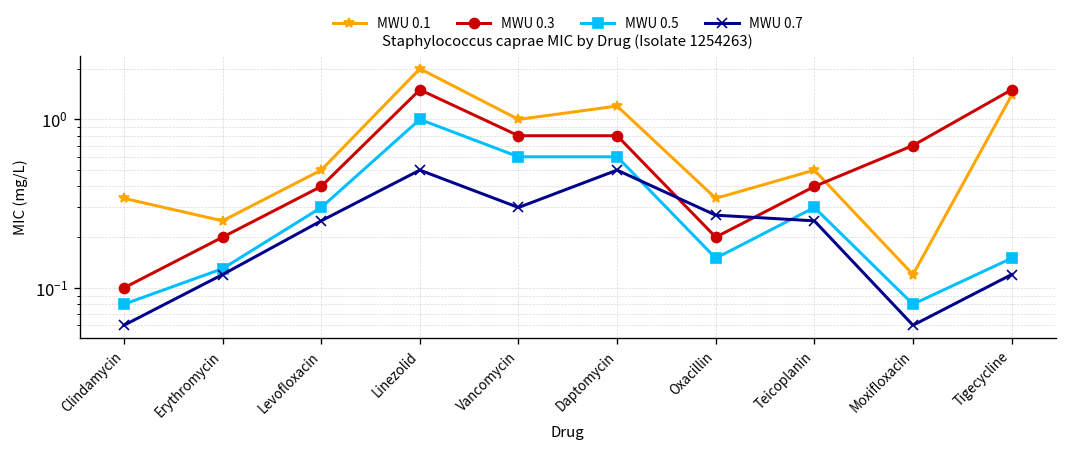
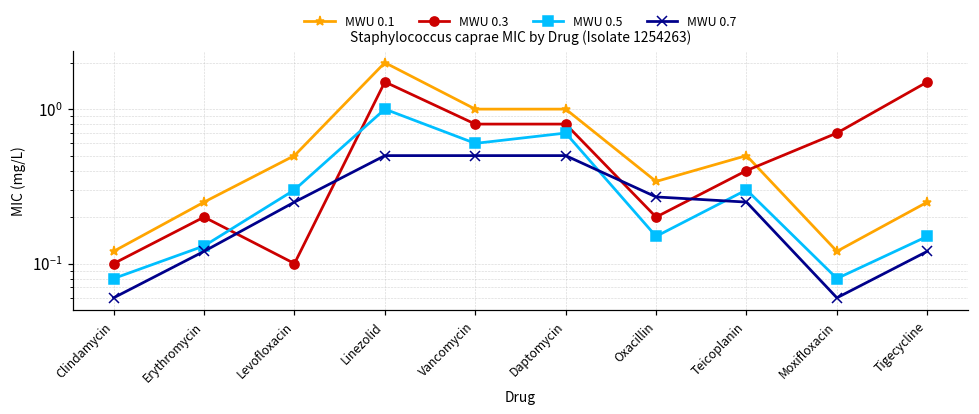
  {
    "MWU 0.1": {
-     "Clindamycin": 0.34,
+     "Clindamycin": 0.12,
      "Erythromycin": 0.25,
      "Levofloxacin": 0.50,
      "Linezolid": 2.0,
      "Vancomycin": 1.0,
-     "Daptomycin": 1.2,
+     "Daptomycin": 1.0,
      "Oxacillin": 0.34,
      "Teicoplanin": 0.50,
      "Moxifloxacin": 0.12,
-     "Tigecycline": 1.4
+     "Tigecycline": 0.25
    },
    "MWU 0.3": {
      "Clindamycin": 0.1,
      "Erythromycin": 0.2,
-     "Levofloxacin": 0.4,
+     "Levofloxacin": 0.1,
      "Linezolid": 1.5,
      "Vancomycin": 0.8,
      "Daptomycin": 0.8,
      "Oxacillin": 0.2,
      "Teicoplanin": 0.4,
      "Moxifloxacin": 0.7,
      "Tigecycline": 1.5
    },
    "MWU 0.5": {
      "Clindamycin": 0.08,
      "Erythromycin": 0.13,
      "Levofloxacin": 0.3,
      "Linezolid": 1.0,
      "Vancomycin": 0.6,
-     "Daptomycin": 0.6,
+     "Daptomycin": 0.7,
      "Oxacillin": 0.15,
      "Teicoplanin": 0.3,
      "Moxifloxacin": 0.08,
      "Tigecycline": 0.15
    },
    "MWU 0.7": {
      "Clindamycin": 0.060,
      "Erythromycin": 0.12,
      "Levofloxacin": 0.25,
      "Linezolid": 0.5,
-     "Vancomycin": 0.3,
+     "Vancomycin": 0.5,
      "Daptomycin": 0.5,
      "Oxacillin": 0.27,
      "Teicoplanin": 0.25,
      "Moxifloxacin": 0.060,
      "Tigecycline": 0.12
    }
  }
